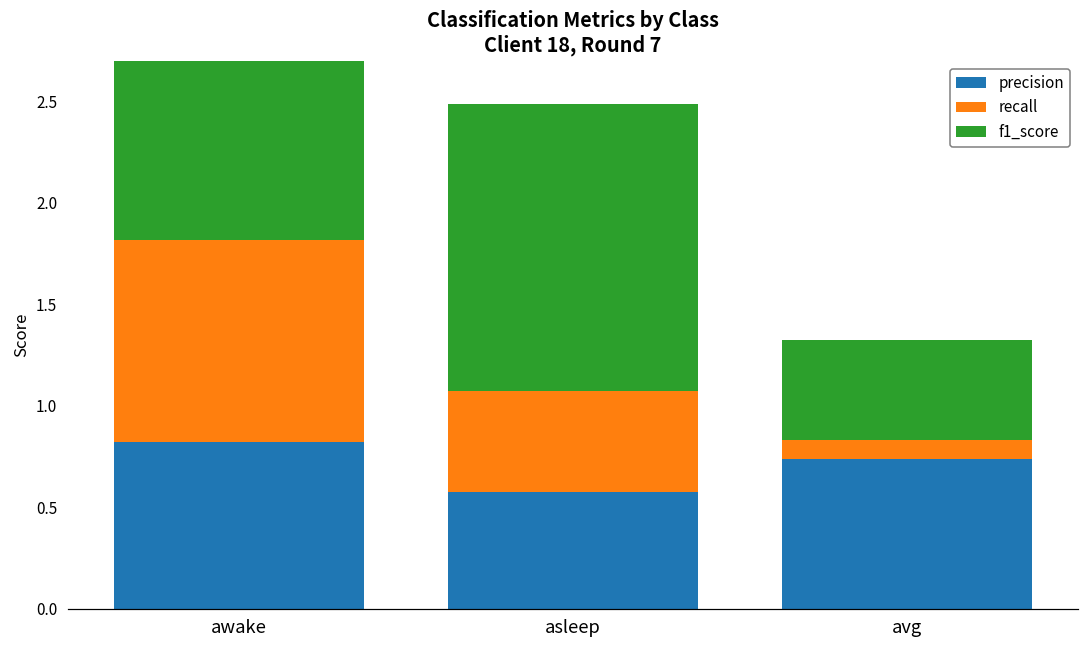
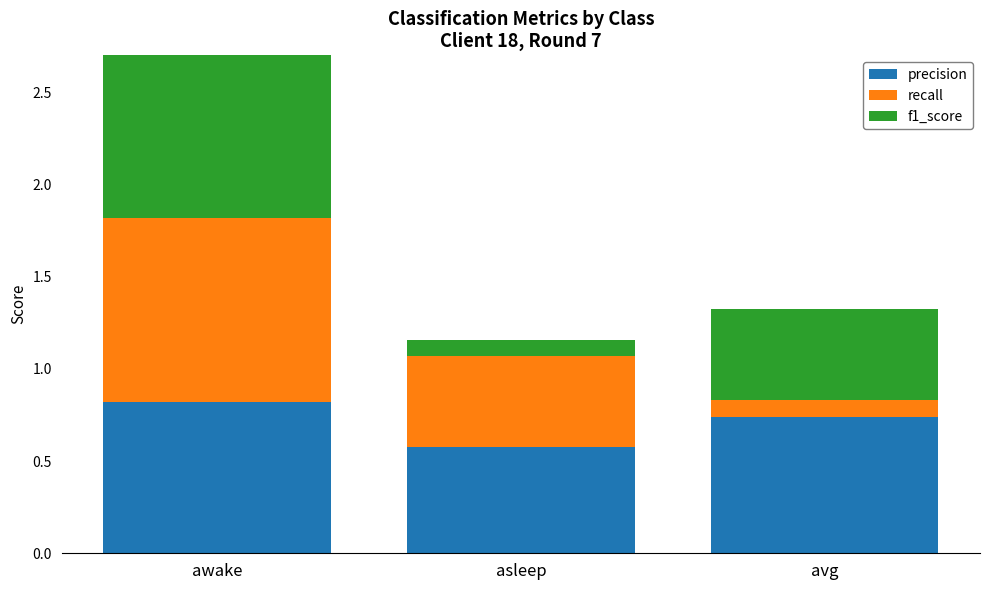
  {
    "precision": {
      "awake": 0.82,
      "asleep": 0.57,
      "avg": 0.74
    },
    "recall": {
      "awake": 0.99,
      "asleep": 0.50,
      "avg": 0.09
    },
    "f1_score": {
-     "asleep": 1.42,
+     "asleep": 0.09,
      "avg": 0.49
    }
  }
